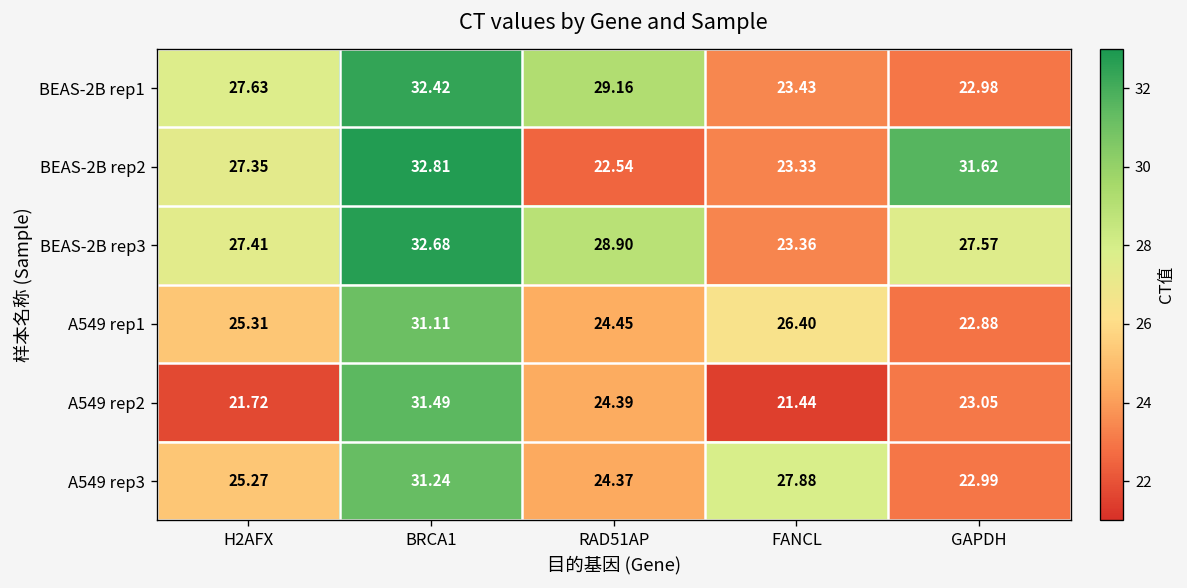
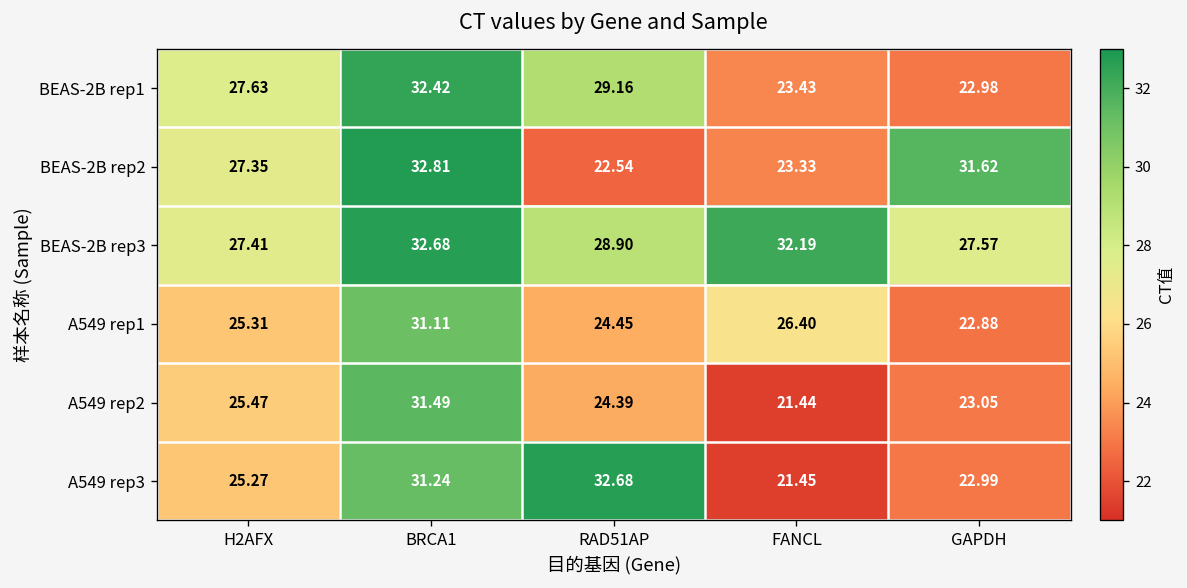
  {
    "BEAS-2B rep1": {
      "H2AFX": 27.63,
      "BRCA1": 32.42,
      "RAD51AP": 29.16,
      "FANCL": 23.43,
      "GAPDH": 22.98
    },
    "BEAS-2B rep2": {
      "H2AFX": 27.35,
      "BRCA1": 32.81,
      "RAD51AP": 22.54,
      "FANCL": 23.33,
      "GAPDH": 31.62
    },
    "BEAS-2B rep3": {
      "H2AFX": 27.41,
      "BRCA1": 32.68,
      "RAD51AP": 28.90,
-     "FANCL": 23.36,
+     "FANCL": 32.19,
      "GAPDH": 27.57
    },
    "A549 rep1": {
      "H2AFX": 25.31,
      "BRCA1": 31.11,
      "RAD51AP": 24.45,
      "FANCL": 26.40,
      "GAPDH": 22.88
    },
    "A549 rep2": {
-     "H2AFX": 21.72,
+     "H2AFX": 25.47,
      "BRCA1": 31.49,
      "RAD51AP": 24.39,
      "FANCL": 21.44,
      "GAPDH": 23.05
    },
    "A549 rep3": {
      "H2AFX": 25.27,
      "BRCA1": 31.24,
-     "RAD51AP": 24.37,
-     "FANCL": 27.88,
+     "RAD51AP": 32.68,
+     "FANCL": 21.45,
      "GAPDH": 22.99
    }
  }
